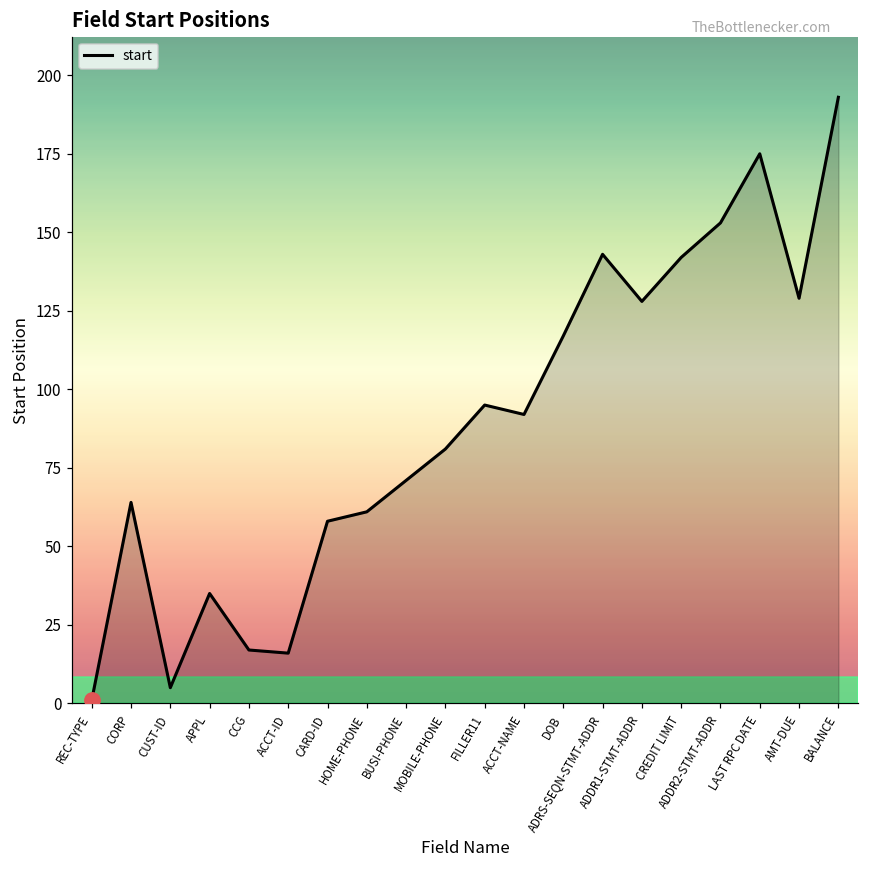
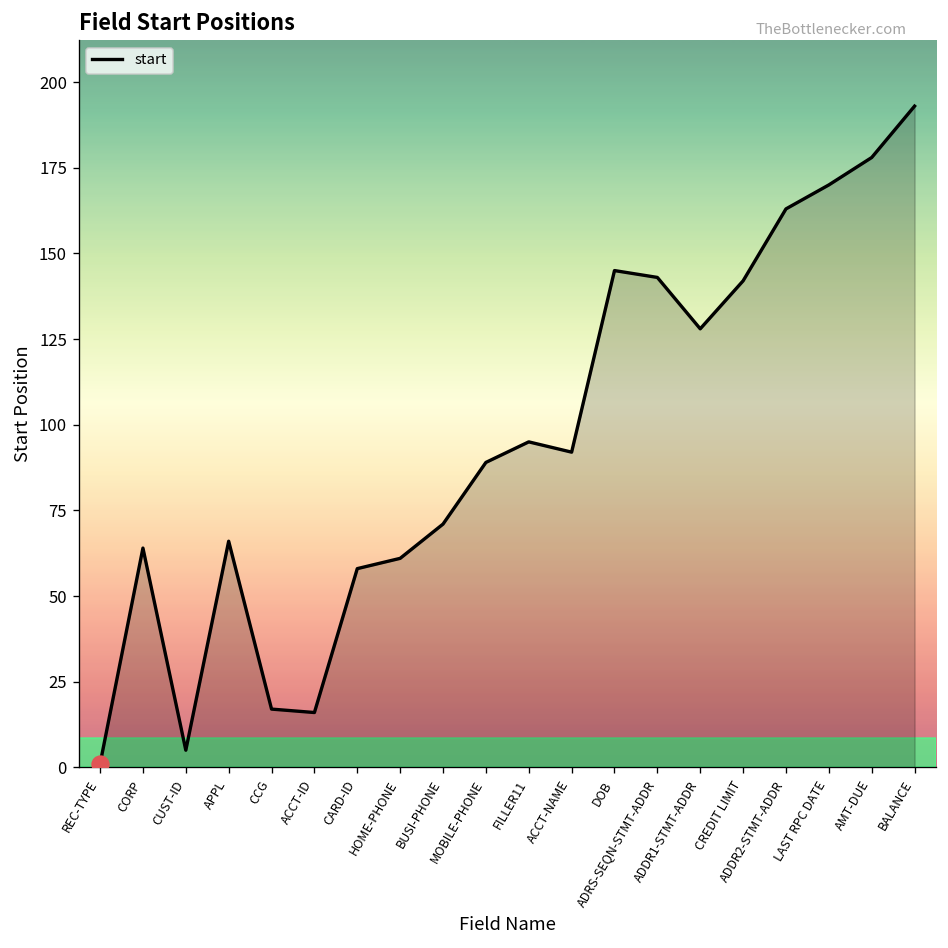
  {
    "start": {
      "CORP": 64,
-     "APPL": 35,
+     "APPL": 66,
      "CCG": 17,
      "ACCT-ID": 16,
      "CARD-ID": 58,
      "HOME-PHONE": 61,
      "BUSI-PHONE": 71,
-     "MOBILE-PHONE": 81,
+     "MOBILE-PHONE": 89,
      "FILLER11": 95,
      "ACCT-NAME": 92,
-     "DOB": 117,
+     "DOB": 145,
      "ADRS-SEQN-STMT-ADDR": 143,
      "ADDR1-STMT-ADDR": 128,
      "CREDIT LIMIT": 142,
-     "ADDR2-STMT-ADDR": 153,
-     "LAST RPC DATE": 175,
-     "AMT-DUE": 129,
+     "ADDR2-STMT-ADDR": 163,
+     "LAST RPC DATE": 170,
+     "AMT-DUE": 178,
      "BALANCE": 193
    }
  }
